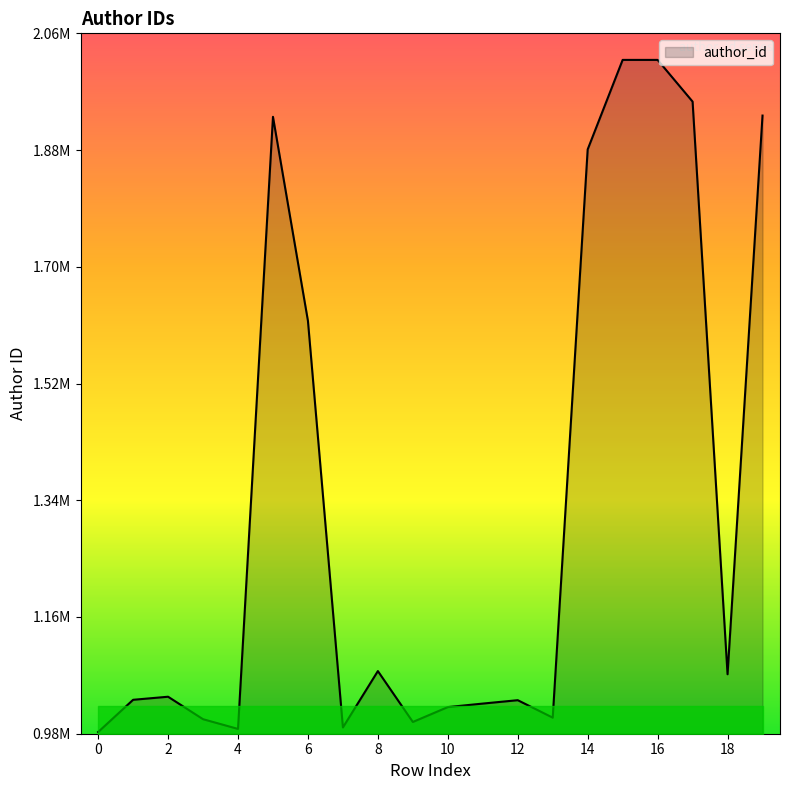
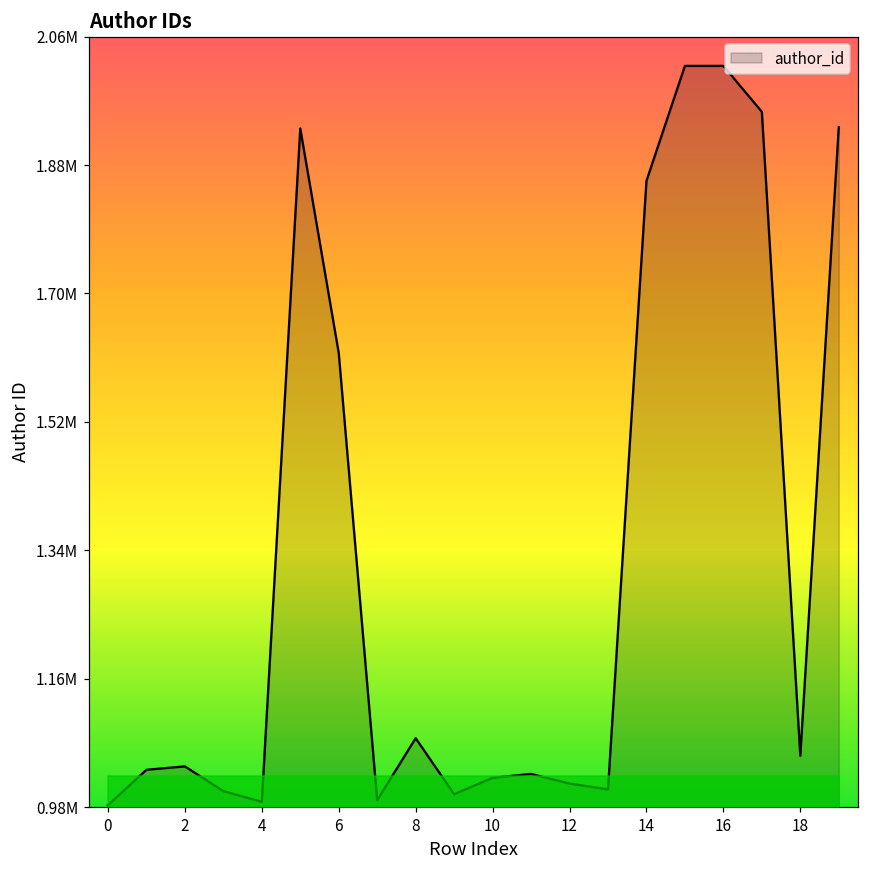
  {
    "author_id": {
      "0": 990000,
      "2": 1040000,
      "4": 990000,
      "6": 1620000,
      "8": 1080000,
-     "12": 1040000,
-     "14": 1890000,
+     "12": 1020000,
+     "14": 1860000,
      "16": 2020000,
-     "18": 1080000
+     "18": 1060000
    }
  }
